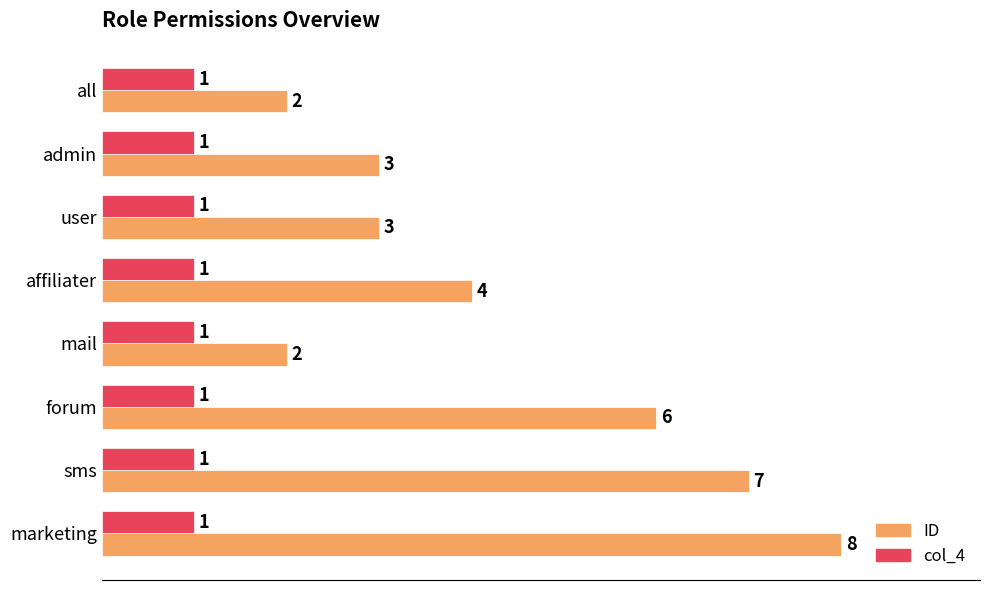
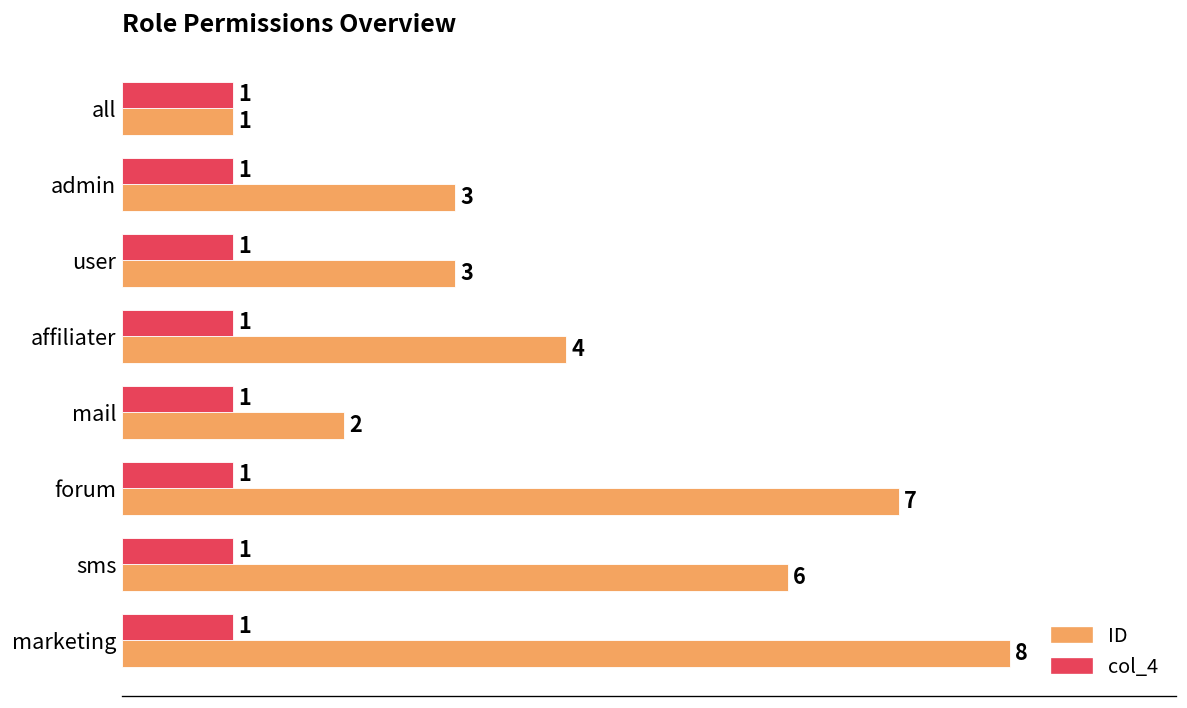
  {
    "ID": {
-     "all": 2,
+     "all": 1,
      "admin": 3,
      "user": 3,
      "affiliater": 4,
      "mail": 2,
-     "forum": 6,
-     "sms": 7,
+     "forum": 7,
+     "sms": 6,
      "marketing": 8
    },
    "col_4": {
      "all": 1,
      "admin": 1,
      "user": 1,
      "affiliater": 1,
      "mail": 1,
      "forum": 1,
      "sms": 1,
      "marketing": 1
    }
  }
